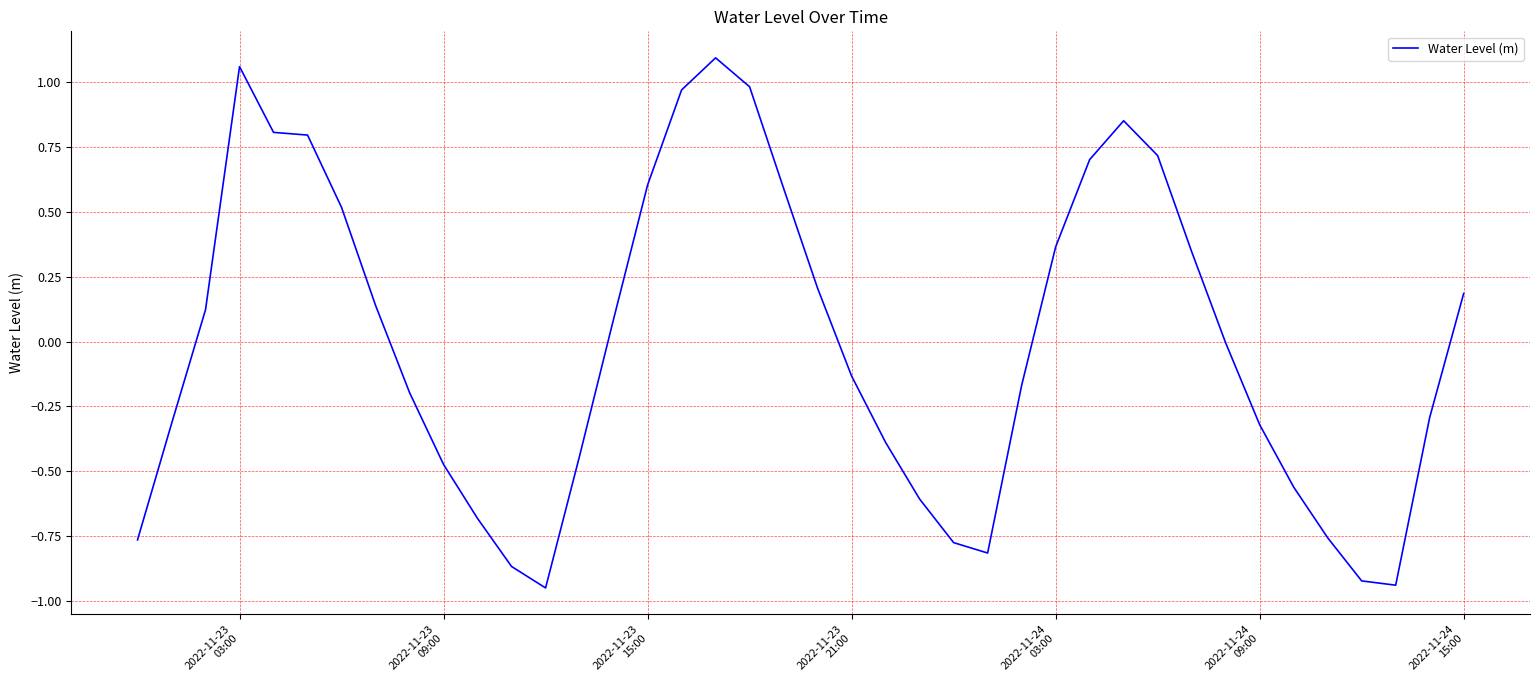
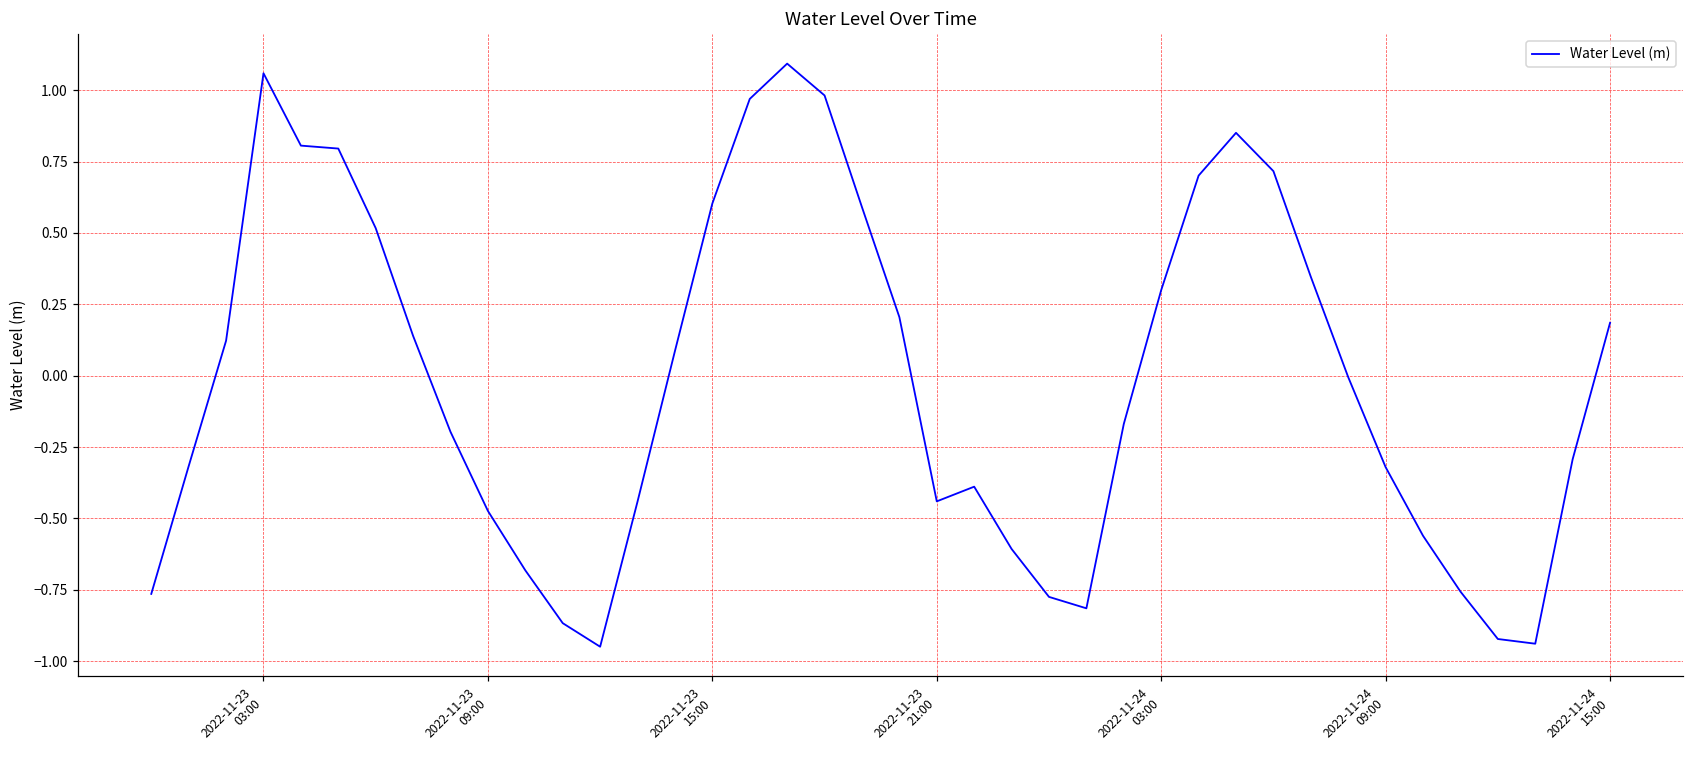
  {
    "2022-11-23 03:00": 1.06,
    "2022-11-23 09:00": -0.47,
    "2022-11-23 15:00": 0.60,
-   "2022-11-23 21:00": -0.13,
-   "2022-11-24 03:00": 0.36,
+   "2022-11-23 21:00": -0.44,
+   "2022-11-24 03:00": 0.30,
    "2022-11-24 09:00": -0.32,
    "2022-11-24 15:00": 0.19
  }
